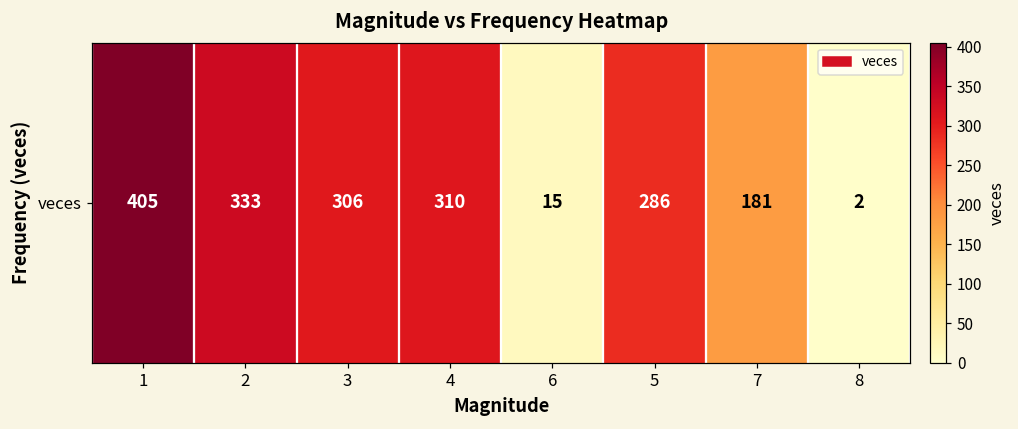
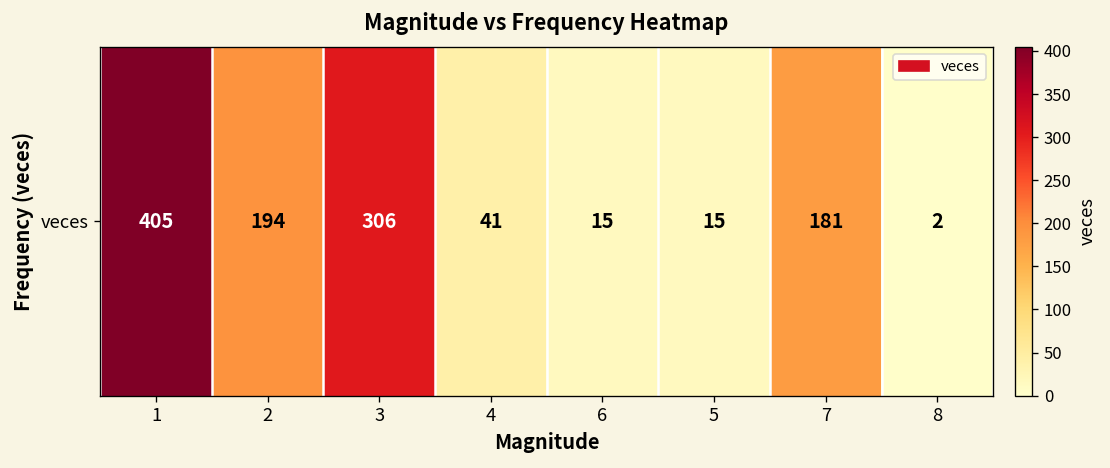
  {
    "veces": {
      "1": 405,
-     "2": 333,
+     "2": 194,
      "3": 306,
-     "4": 310,
+     "4": 41,
      "6": 15,
-     "5": 286,
+     "5": 15,
      "7": 181,
      "8": 2
    }
  }
